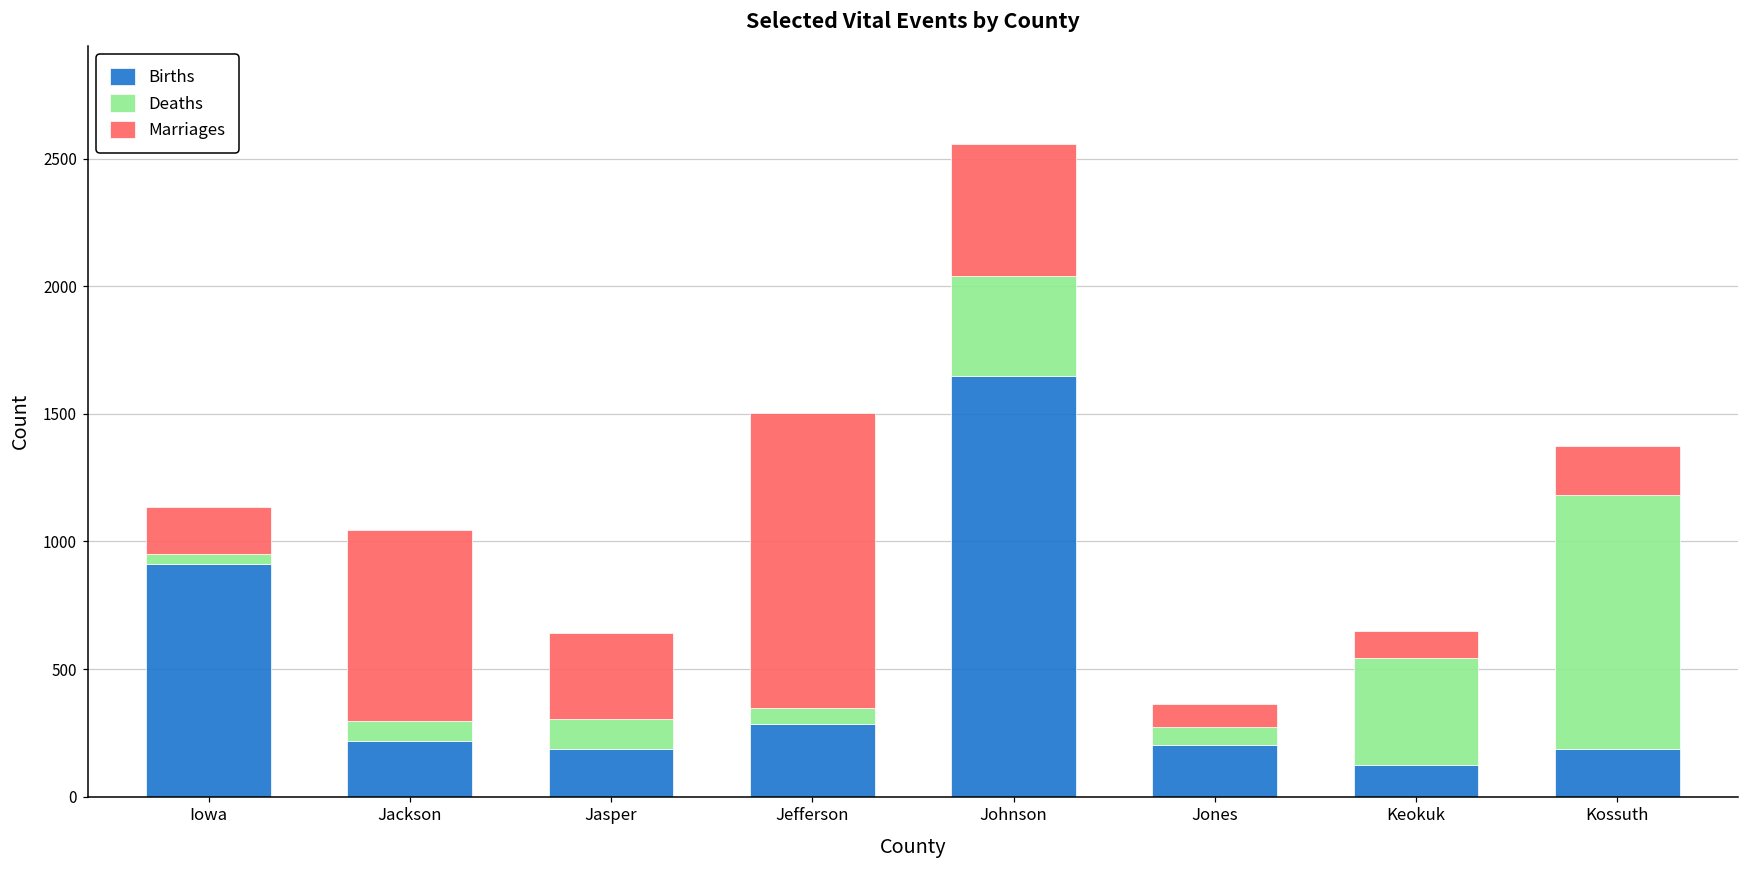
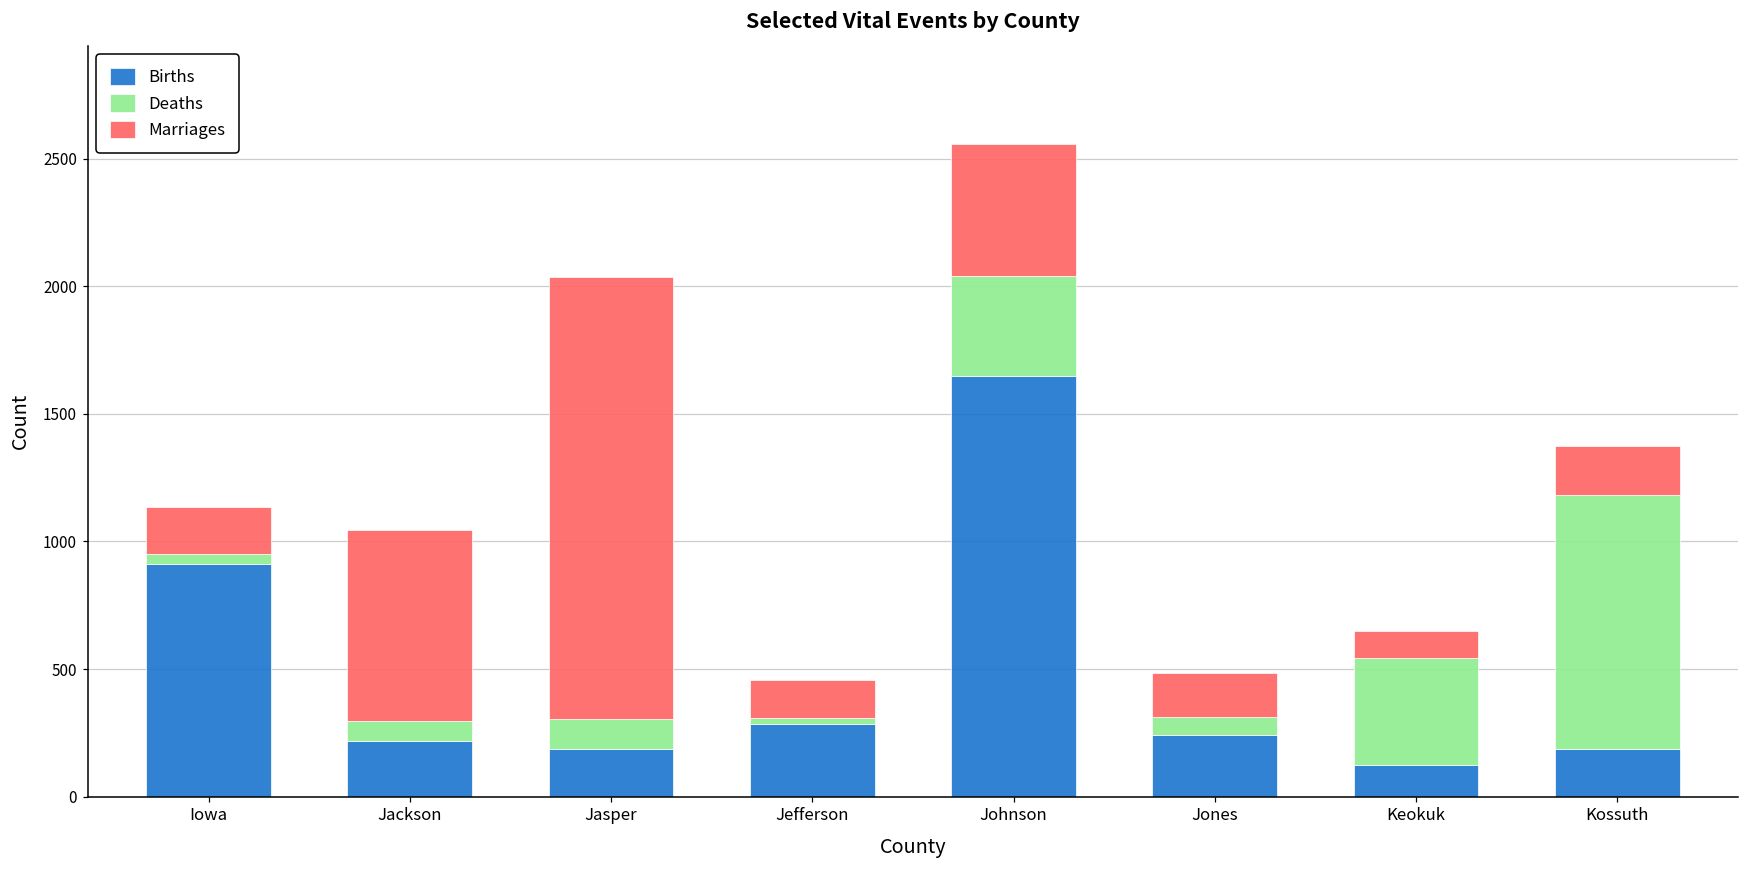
  {
    "Births": {
      "Iowa": 910,
      "Jackson": 220,
      "Jasper": 190,
      "Jefferson": 290,
      "Johnson": 1650,
-     "Jones": 200,
+     "Jones": 240,
      "Keokuk": 120,
      "Kossuth": 190
    },
    "Deaths": {
      "Iowa": 40,
      "Jackson": 80,
      "Jasper": 120,
-     "Jefferson": 60,
+     "Jefferson": 20,
      "Johnson": 390,
      "Jones": 70,
      "Keokuk": 420,
      "Kossuth": 1000
    },
    "Marriages": {
      "Iowa": 180,
      "Jackson": 750,
-     "Jasper": 340,
-     "Jefferson": 1160,
+     "Jasper": 1730,
+     "Jefferson": 150,
      "Johnson": 520,
-     "Jones": 90,
+     "Jones": 170,
      "Keokuk": 110,
      "Kossuth": 190
    }
  }
